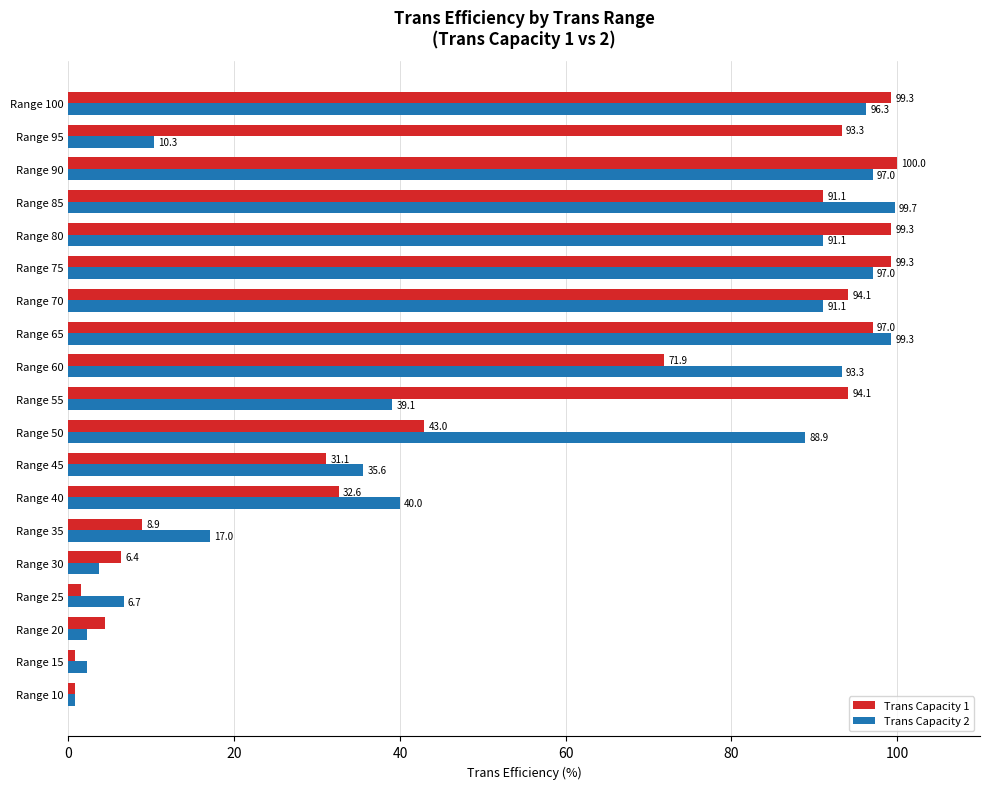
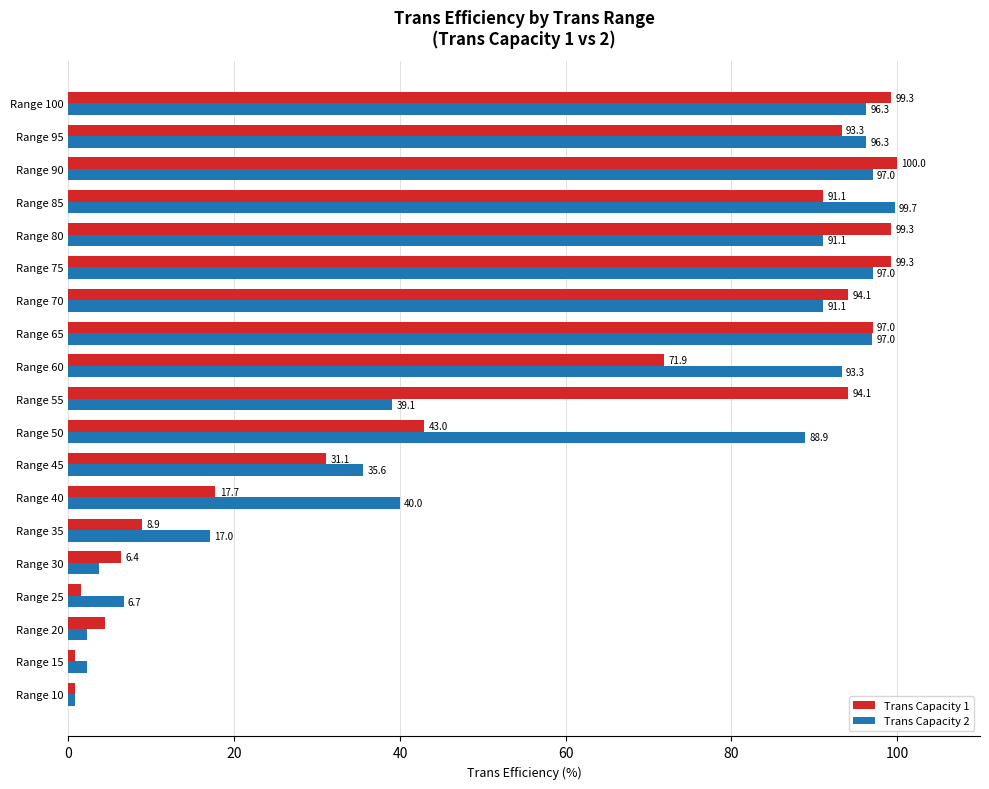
  {
    "Trans Capacity 1": {
      "Range 100": 99.3,
      "Range 95": 93.3,
      "Range 90": 100.0,
      "Range 85": 91.1,
      "Range 80": 99.3,
      "Range 75": 99.3,
      "Range 70": 94.1,
      "Range 65": 97.0,
      "Range 60": 71.9,
      "Range 55": 94.1,
      "Range 50": 43.0,
      "Range 45": 31.1,
-     "Range 40": 32.6,
+     "Range 40": 17.7,
      "Range 35": 8.9,
      "Range 30": 6.4
    },
    "Trans Capacity 2": {
      "Range 100": 96.3,
-     "Range 95": 10.3,
+     "Range 95": 96.3,
      "Range 90": 97.0,
      "Range 85": 99.7,
      "Range 80": 91.1,
      "Range 75": 97.0,
      "Range 70": 91.1,
-     "Range 65": 99.3,
+     "Range 65": 97.0,
      "Range 60": 93.3,
      "Range 55": 39.1,
      "Range 50": 88.9,
      "Range 45": 35.6,
      "Range 40": 40.0,
      "Range 35": 17.0,
      "Range 25": 6.7
    }
  }
